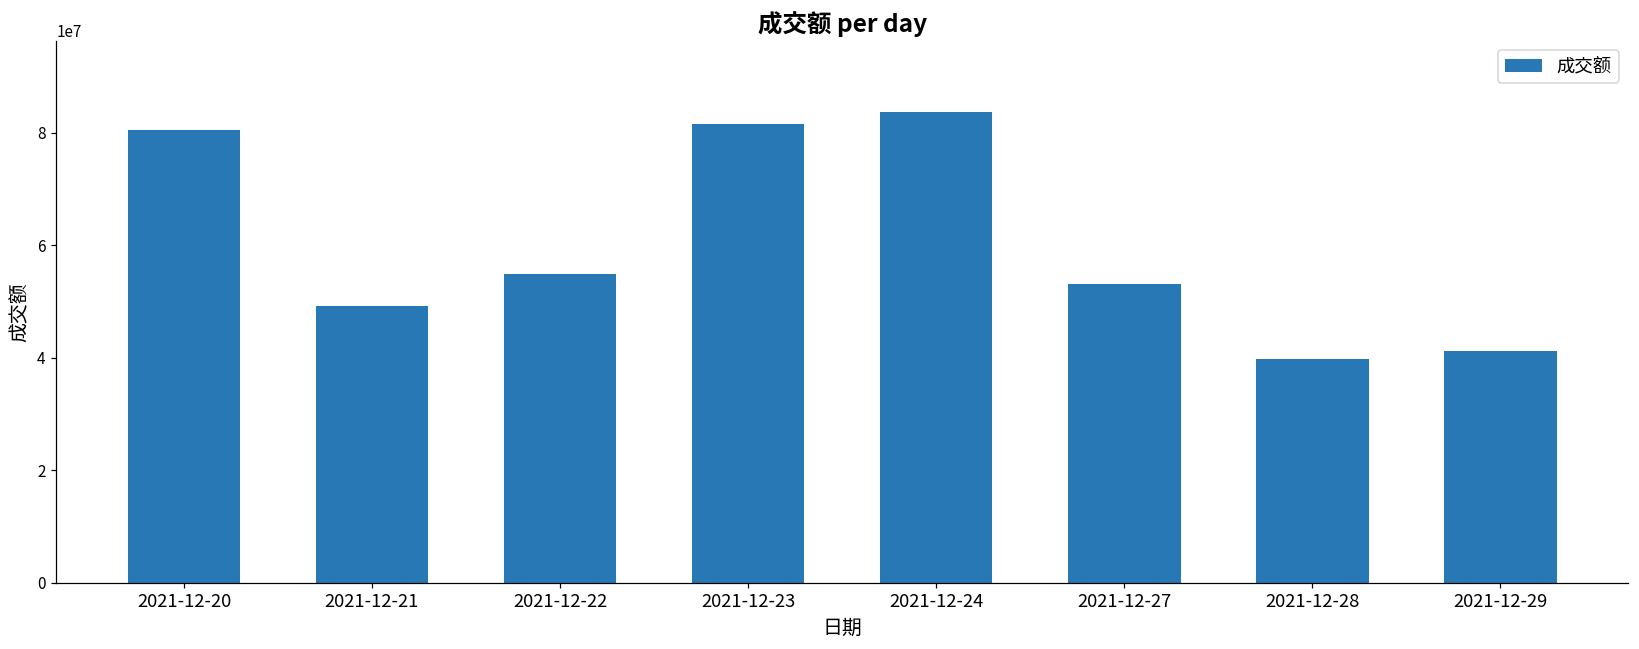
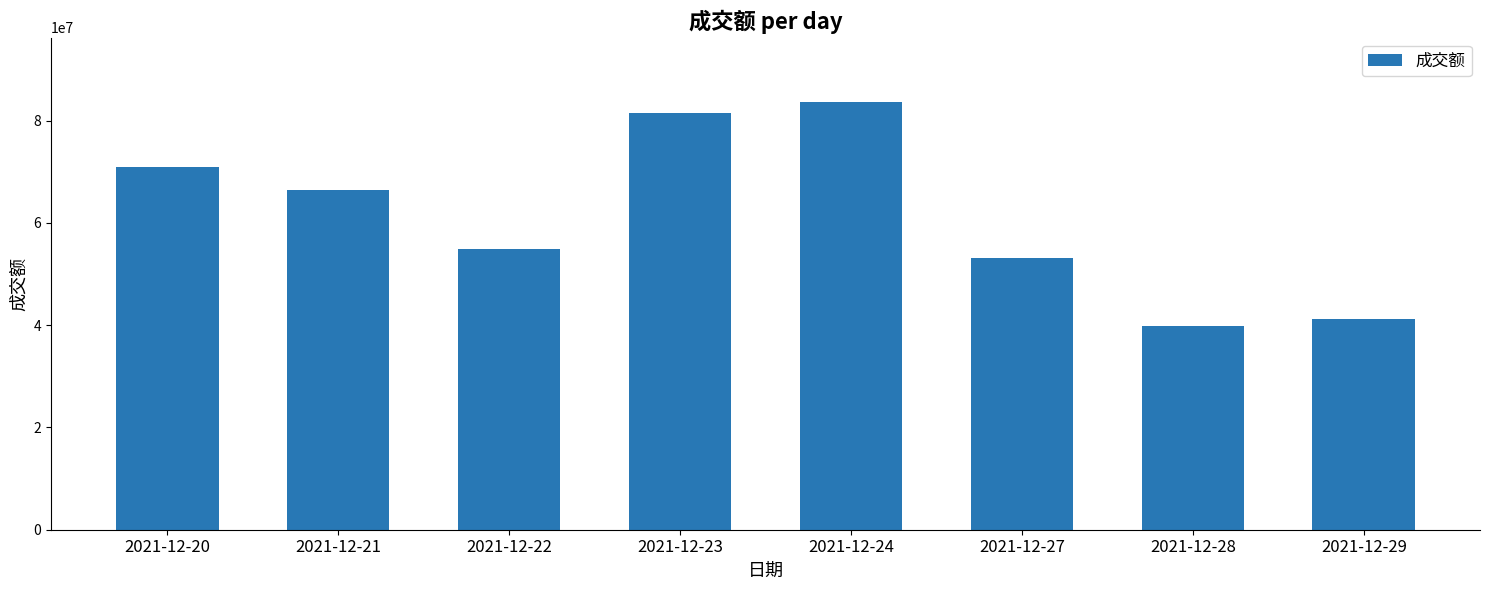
  {
-   "2021-12-20": 81000000,
-   "2021-12-21": 49000000,
+   "2021-12-20": 71000000,
+   "2021-12-21": 66000000,
    "2021-12-22": 55000000,
    "2021-12-23": 81000000,
    "2021-12-24": 84000000,
    "2021-12-27": 53000000,
    "2021-12-28": 40000000,
    "2021-12-29": 41000000
  }
